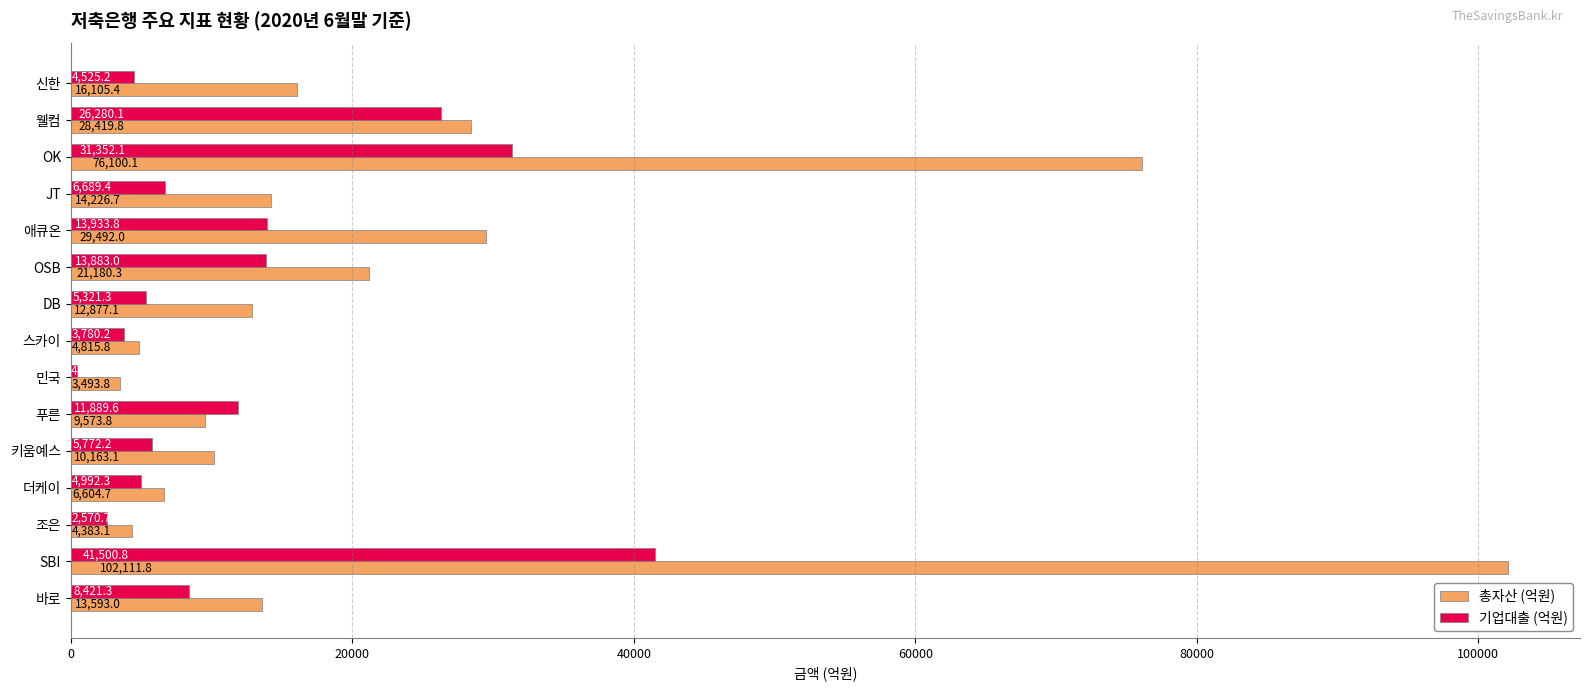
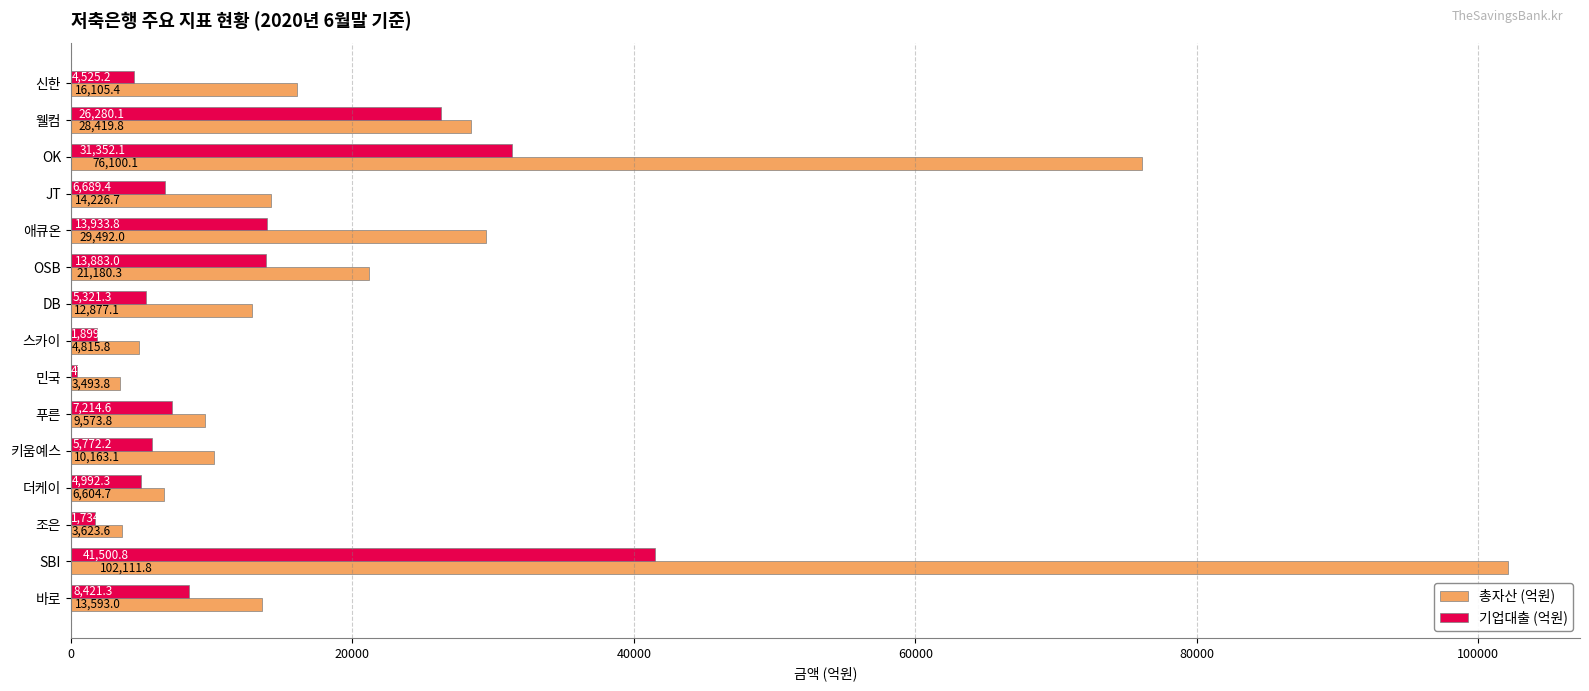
  {
    "총자산 (억원)": {
      "신한": "16,105.4",
      "웰컴": "28,419.8",
      "OK": "76,100.1",
      "JT": "14,226.7",
      "애큐온": "29,492.0",
      "OSB": "21,180.3",
      "DB": "12,877.1",
      "스카이": "4,815.8",
      "민국": "3,493.8",
      "푸른": "9,573.8",
      "키움예스": "10,163.1",
      "더케이": "6,604.7",
-     "조은": "4,383.1",
+     "조은": "3,623.6",
      "SBI": "102,111.8",
      "바로": "13,593.0"
    },
    "기업대출 (억원)": {
      "신한": "4,525.2",
      "웰컴": "26,280.1",
      "OK": "31,352.1",
      "JT": "6,689.4",
      "애큐온": "13,933.8",
      "OSB": "13,883.0",
      "DB": "5,321.3",
-     "스카이": "3,780.2",
-     "푸른": "11,889.6",
+     "스카이": "1,899.2",
+     "푸른": "7,214.6",
      "키움예스": "5,772.2",
      "더케이": "4,992.3",
-     "조은": "2,570.7",
+     "조은": "1,734.4",
      "SBI": "41,500.8",
      "바로": "8,421.3"
    }
  }
